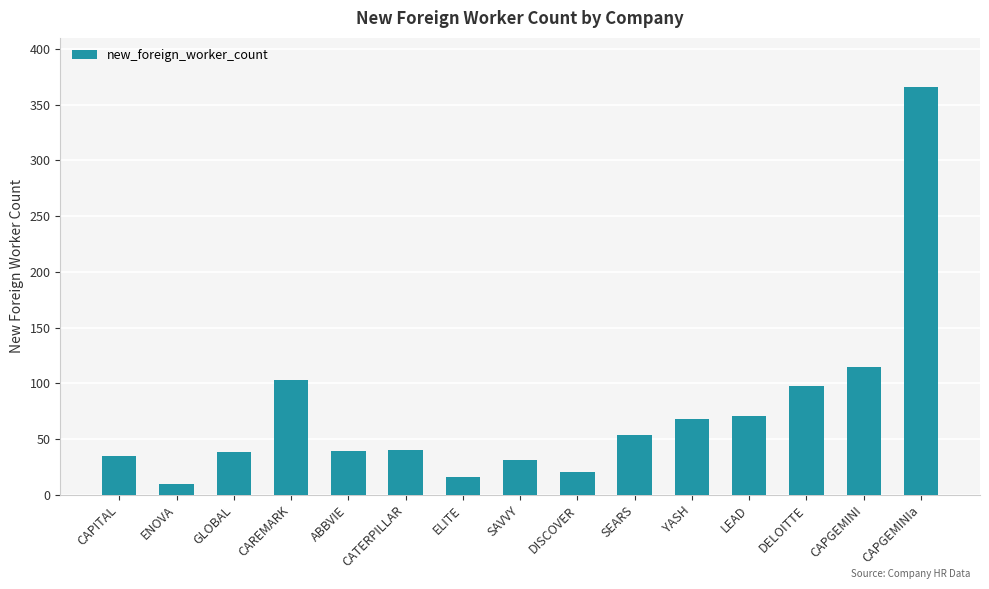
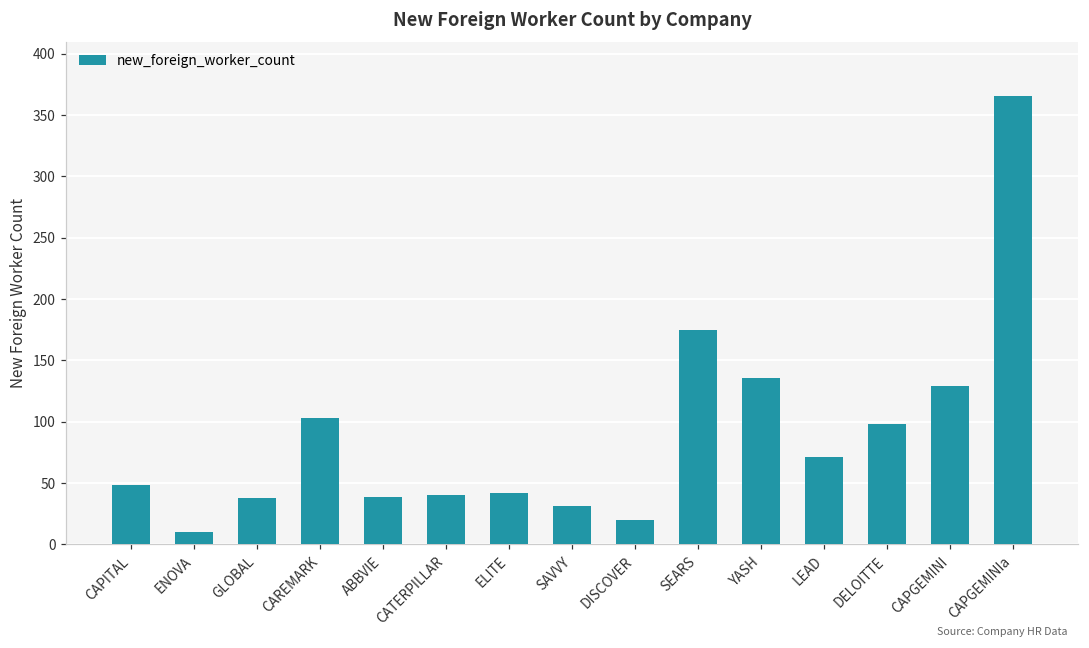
  {
-   "CAPITAL": 35,
+   "CAPITAL": 48,
    "ENOVA": 10,
    "GLOBAL": 38,
    "CAREMARK": 103,
    "ABBVIE": 39,
    "CATERPILLAR": 40,
-   "ELITE": 16,
+   "ELITE": 42,
    "SAVVY": 31,
    "DISCOVER": 20,
-   "SEARS": 54,
-   "YASH": 68,
+   "SEARS": 175,
+   "YASH": 136,
    "LEAD": 71,
    "DELOITTE": 98,
-   "CAPGEMINI": 115,
+   "CAPGEMINI": 129,
    "CAPGEMINIa": 366
  }
